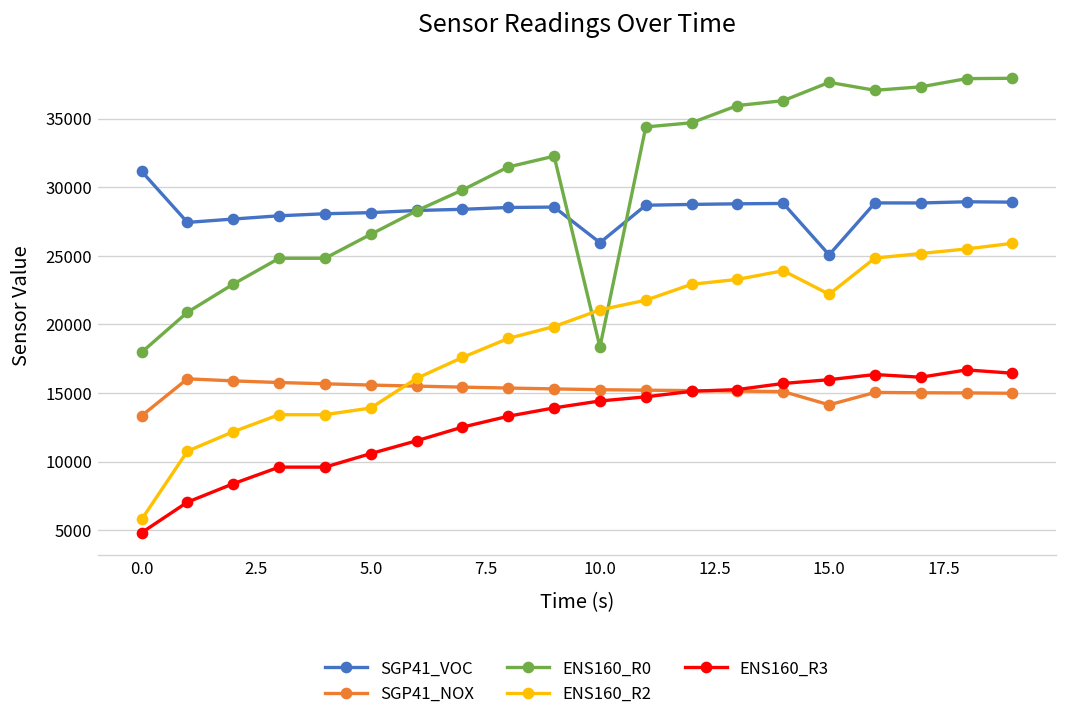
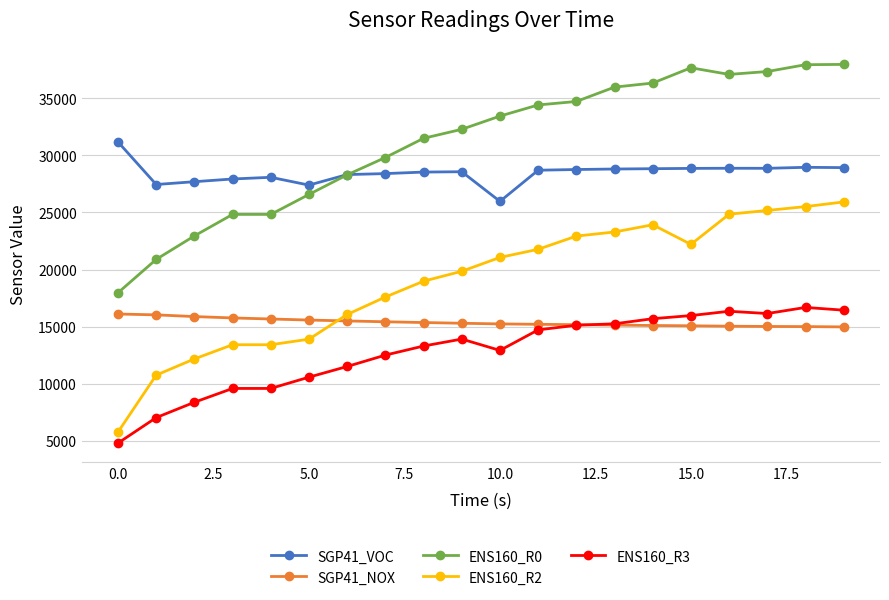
  {
    "SGP41_VOC": {
      "0.0": 31200,
-     "5.0": 28200,
+     "5.0": 27400,
      "10.0": 26000,
-     "15.0": 25100
+     "15.0": 28900
    },
    "SGP41_NOX": {
-     "0.0": 13300,
+     "0.0": 16100,
      "5.0": 15600,
      "10.0": 15200,
-     "15.0": 14100
+     "15.0": 15100
    },
    "ENS160_R0": {
      "0.0": 18000,
      "5.0": 26600,
-     "10.0": 18400,
+     "10.0": 33400,
      "15.0": 37700
    },
    "ENS160_R2": {
      "0.0": 5800,
      "5.0": 13900,
      "10.0": 21100,
      "15.0": 22200
    },
    "ENS160_R3": {
      "0.0": 4800,
      "5.0": 10600,
-     "10.0": 14400,
+     "10.0": 12900,
      "15.0": 16000
    }
  }
